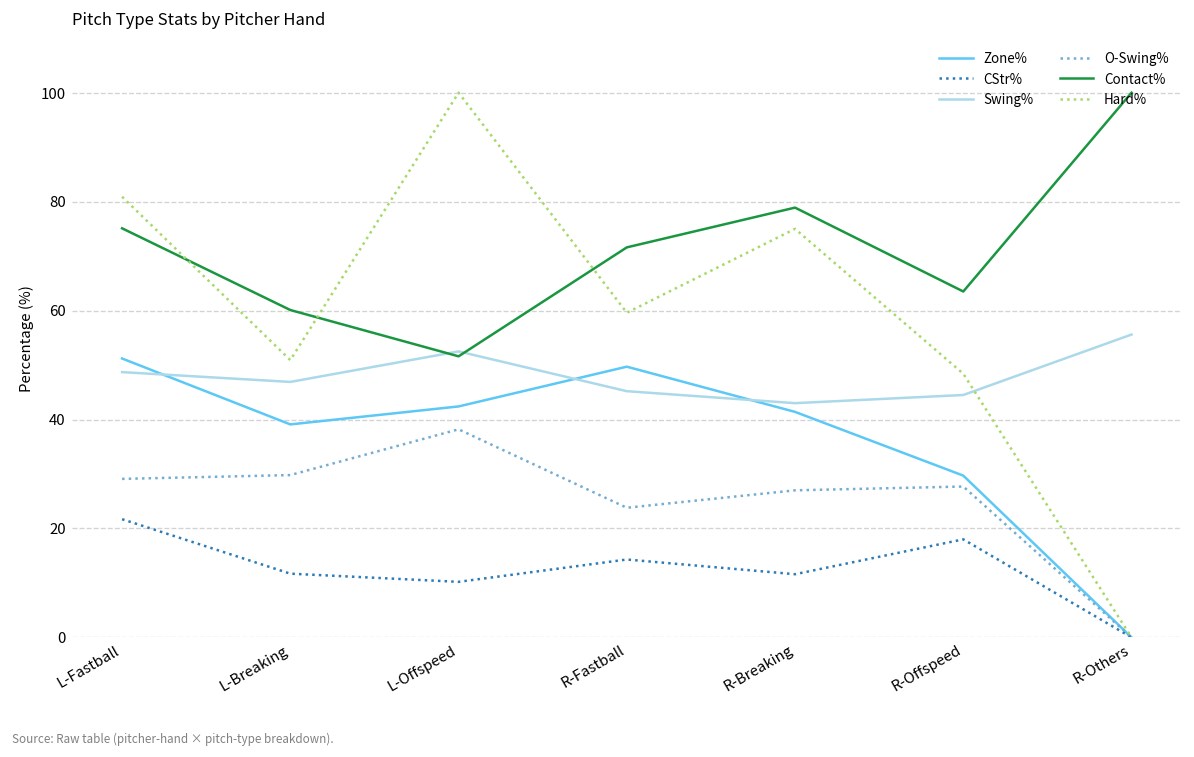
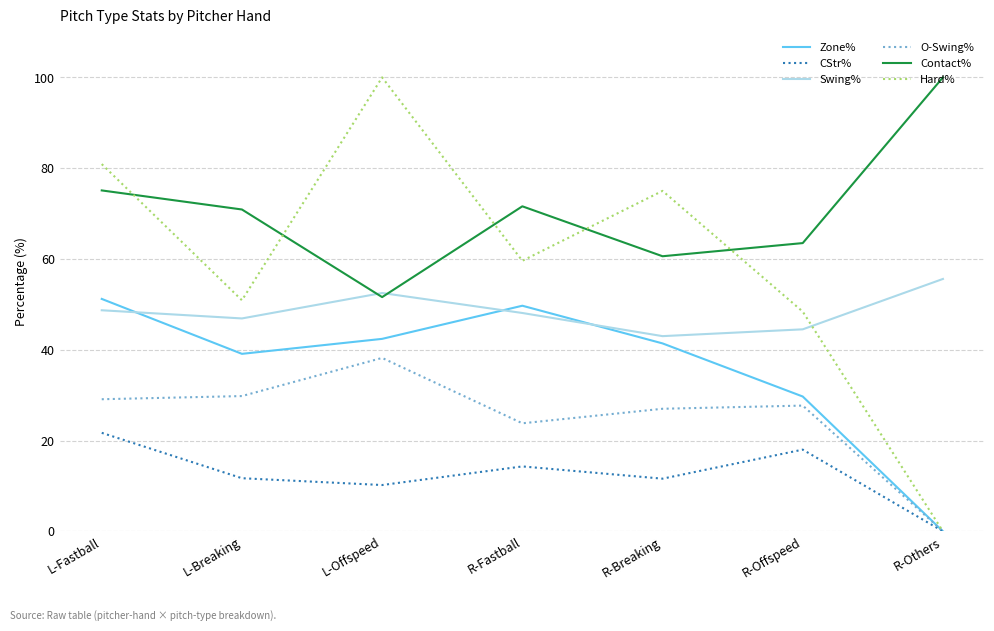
  {
    "CStr%": {
      "L-Fastball": 22,
      "L-Breaking": 12,
      "L-Offspeed": 10,
      "R-Fastball": 14,
      "R-Breaking": 12,
      "R-Offspeed": 18
    },
    "Swing%": {
      "L-Fastball": 49,
      "L-Breaking": 47,
      "L-Offspeed": 53,
-     "R-Fastball": 45,
+     "R-Fastball": 48,
      "R-Breaking": 43,
      "R-Offspeed": 45,
      "R-Others": 56
    },
    "Contact%": {
      "L-Fastball": 75,
-     "L-Breaking": 60,
+     "L-Breaking": 71,
      "L-Offspeed": 52,
      "R-Fastball": 72,
-     "R-Breaking": 79,
+     "R-Breaking": 61,
      "R-Offspeed": 64,
      "R-Others": 100
    },
    "Hard%": {
      "L-Fastball": 81,
      "L-Breaking": 51,
      "L-Offspeed": 100,
      "R-Fastball": 60,
      "R-Breaking": 75,
      "R-Offspeed": 48
    }
  }
